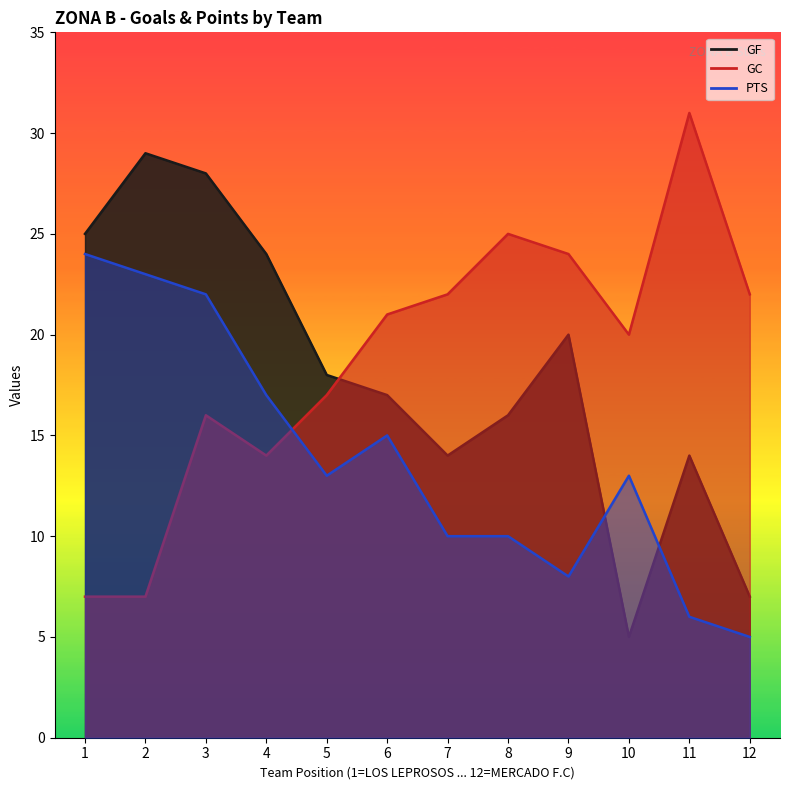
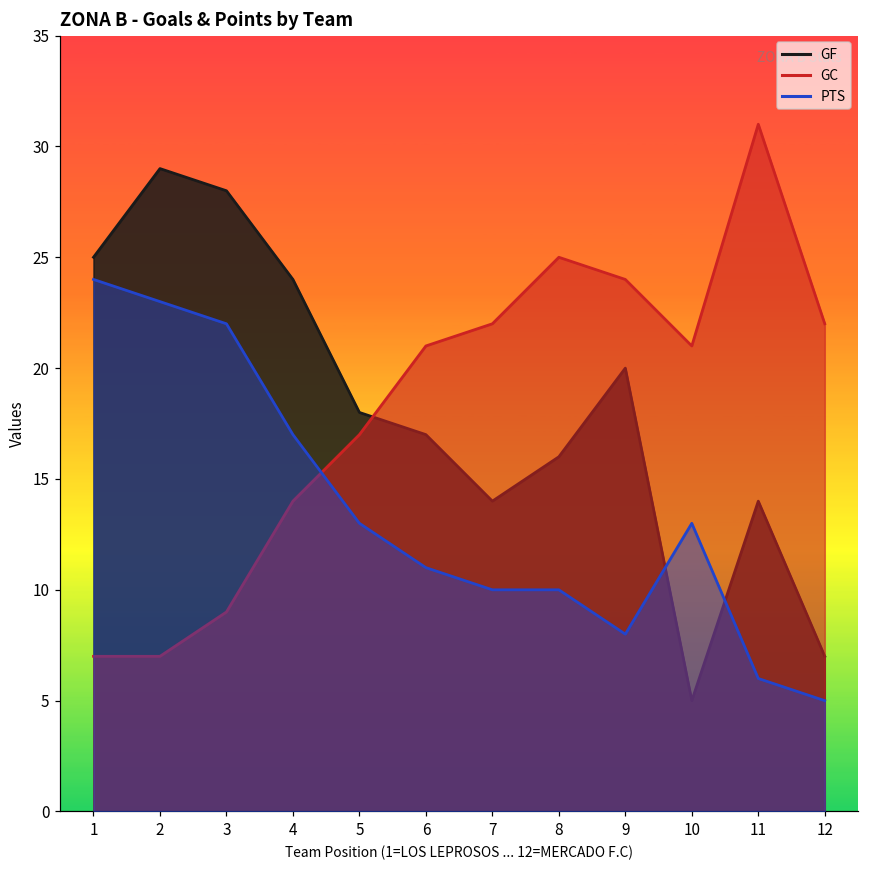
  {
    "GF": {
      "1": 25,
      "2": 29,
      "3": 28,
      "4": 24,
      "5": 18,
      "6": 17,
      "7": 14,
      "8": 16,
      "9": 20,
      "10": 5,
      "11": 14,
      "12": 7
    },
    "GC": {
      "1": 7,
      "2": 7,
-     "3": 16,
+     "3": 9,
      "4": 14,
      "5": 17,
      "6": 21,
      "7": 22,
      "8": 25,
      "9": 24,
-     "10": 20,
+     "10": 21,
      "11": 31,
      "12": 22
    },
    "PTS": {
      "1": 24,
      "2": 23,
      "3": 22,
      "4": 17,
      "5": 13,
-     "6": 15,
+     "6": 11,
      "7": 10,
      "8": 10,
      "9": 8,
      "10": 13,
      "11": 6,
      "12": 5
    }
  }
